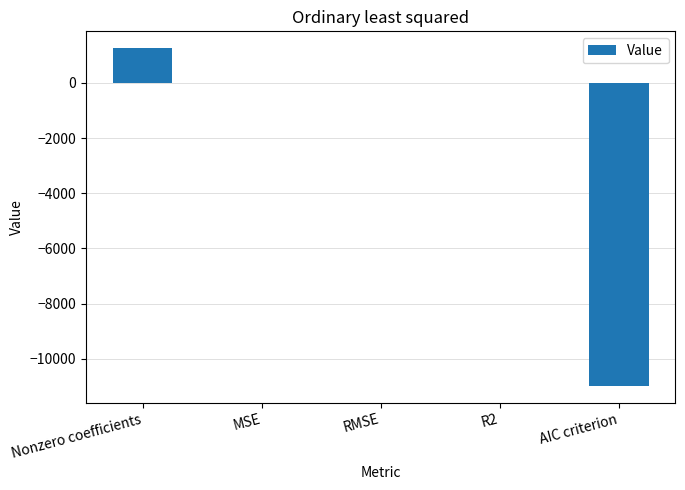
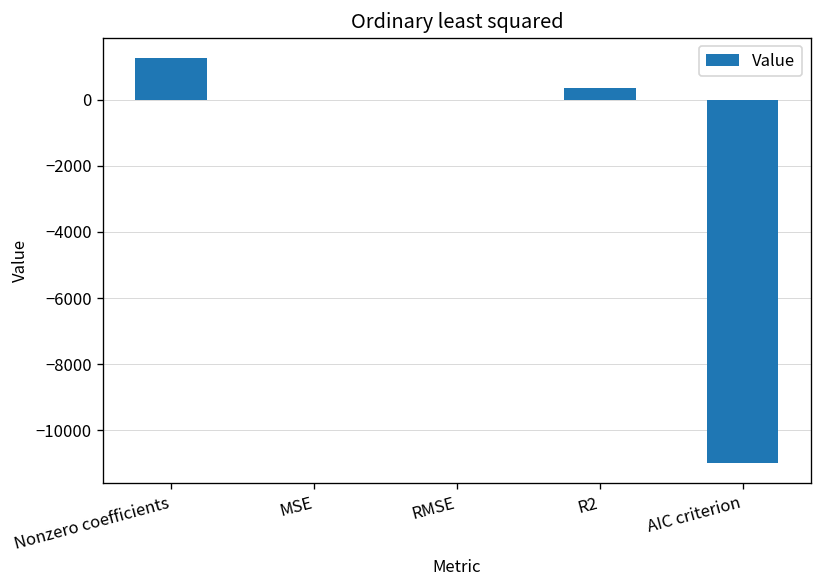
  {
    "Nonzero coefficients": 1300,
-   "R2": 0,
+   "R2": 400,
    "AIC criterion": -11000
  }
